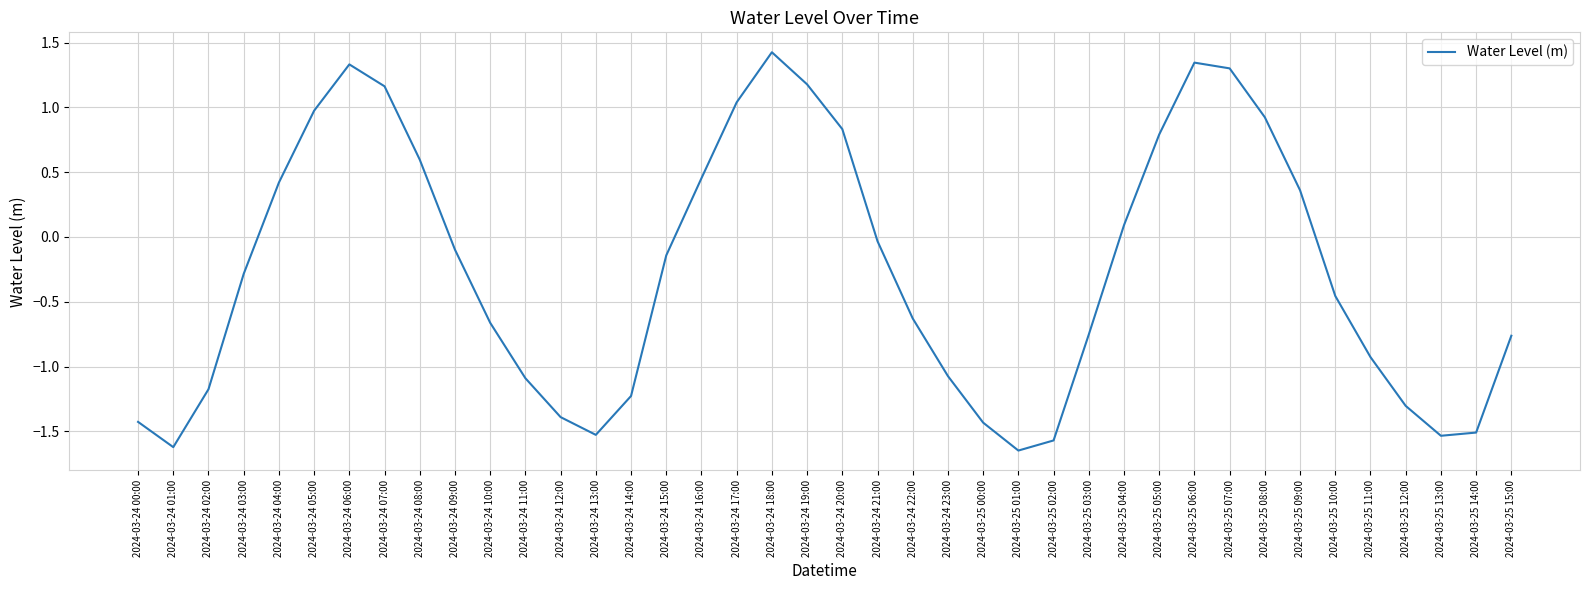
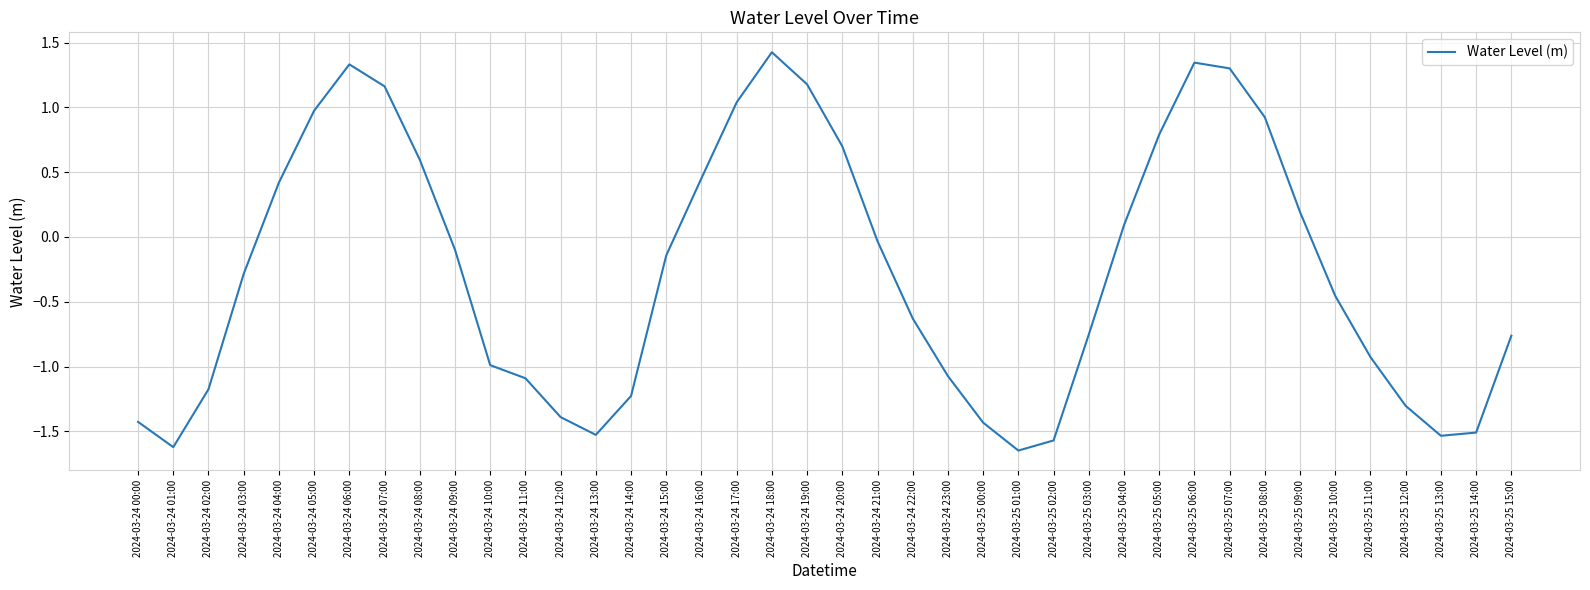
  {
    "2024-03-24 00:00": -1.43,
    "2024-03-24 01:00": -1.62,
    "2024-03-24 02:00": -1.17,
    "2024-03-24 03:00": -0.28,
    "2024-03-24 04:00": 0.42,
    "2024-03-24 05:00": 0.97,
    "2024-03-24 06:00": 1.33,
    "2024-03-24 07:00": 1.16,
    "2024-03-24 08:00": 0.60,
    "2024-03-24 09:00": -0.10,
-   "2024-03-24 10:00": -0.66,
+   "2024-03-24 10:00": -0.99,
    "2024-03-24 11:00": -1.09,
    "2024-03-24 12:00": -1.39,
    "2024-03-24 13:00": -1.53,
    "2024-03-24 14:00": -1.23,
    "2024-03-24 15:00": -0.14,
    "2024-03-24 16:00": 0.45,
    "2024-03-24 17:00": 1.04,
    "2024-03-24 18:00": 1.42,
    "2024-03-24 19:00": 1.18,
-   "2024-03-24 20:00": 0.83,
+   "2024-03-24 20:00": 0.70,
    "2024-03-24 21:00": -0.03,
    "2024-03-24 22:00": -0.63,
    "2024-03-24 23:00": -1.07,
    "2024-03-25 00:00": -1.43,
    "2024-03-25 01:00": -1.65,
    "2024-03-25 02:00": -1.57,
    "2024-03-25 03:00": -0.75,
    "2024-03-25 04:00": 0.09,
    "2024-03-25 05:00": 0.79,
    "2024-03-25 06:00": 1.34,
    "2024-03-25 07:00": 1.30,
    "2024-03-25 08:00": 0.92,
-   "2024-03-25 09:00": 0.36,
+   "2024-03-25 09:00": 0.19,
    "2024-03-25 10:00": -0.46,
    "2024-03-25 11:00": -0.93,
    "2024-03-25 12:00": -1.30,
    "2024-03-25 13:00": -1.53,
    "2024-03-25 14:00": -1.51,
    "2024-03-25 15:00": -0.76
  }
